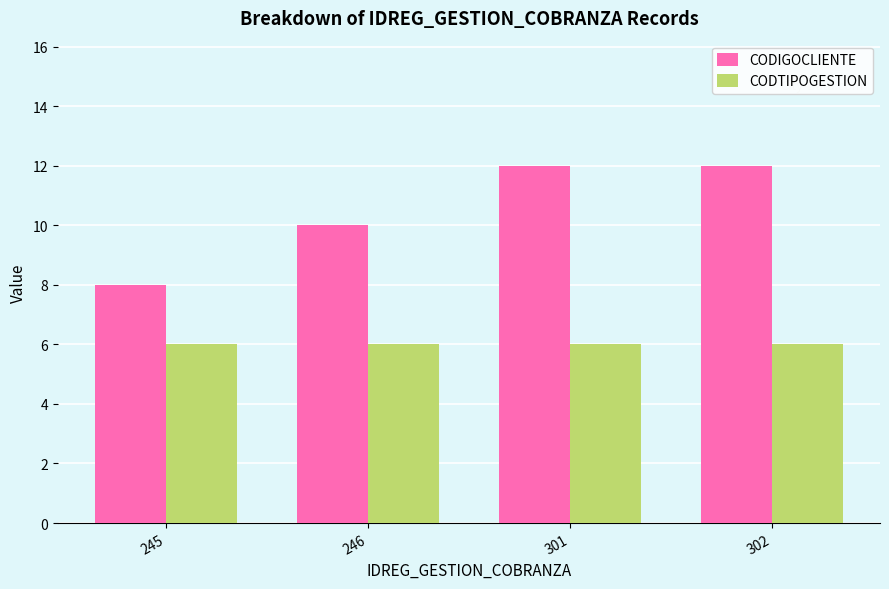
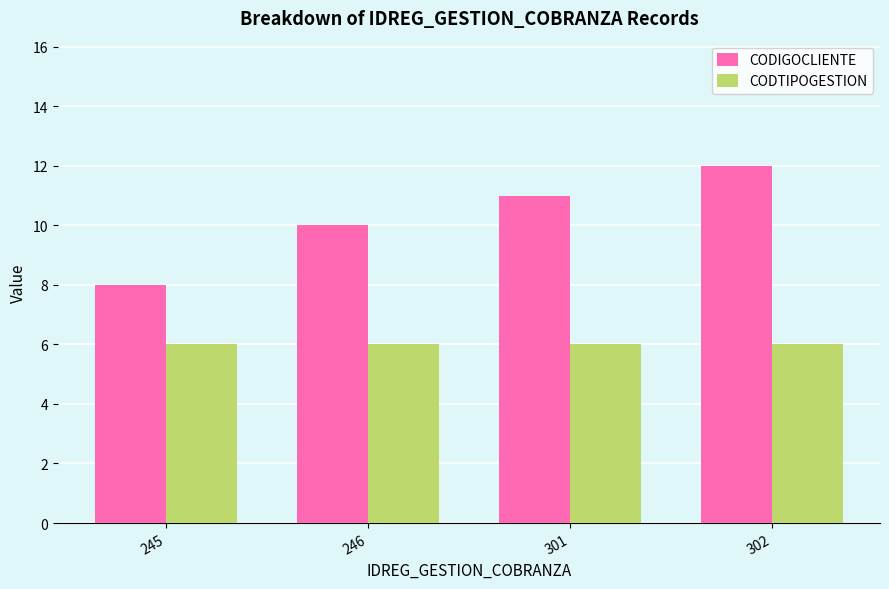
  {
    "CODIGOCLIENTE": {
      "245": 8,
      "246": 10,
-     "301": 12,
+     "301": 11,
      "302": 12
    },
    "CODTIPOGESTION": {
      "245": 6,
      "246": 6,
      "301": 6,
      "302": 6
    }
  }
